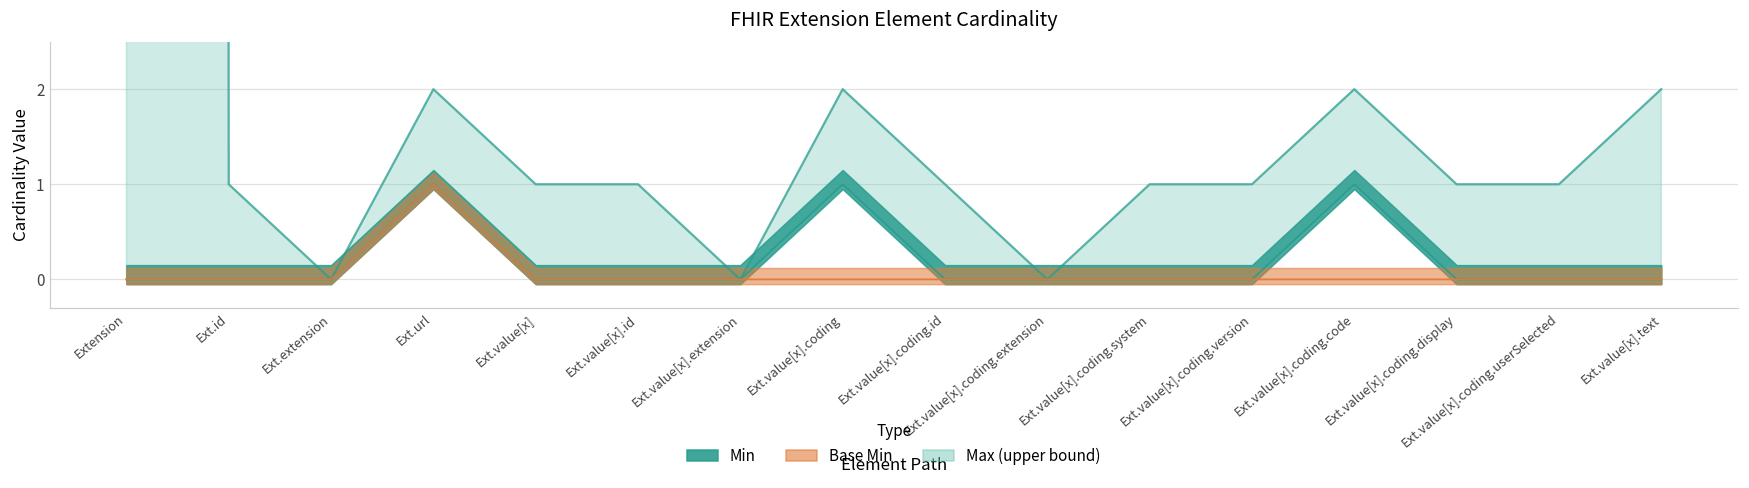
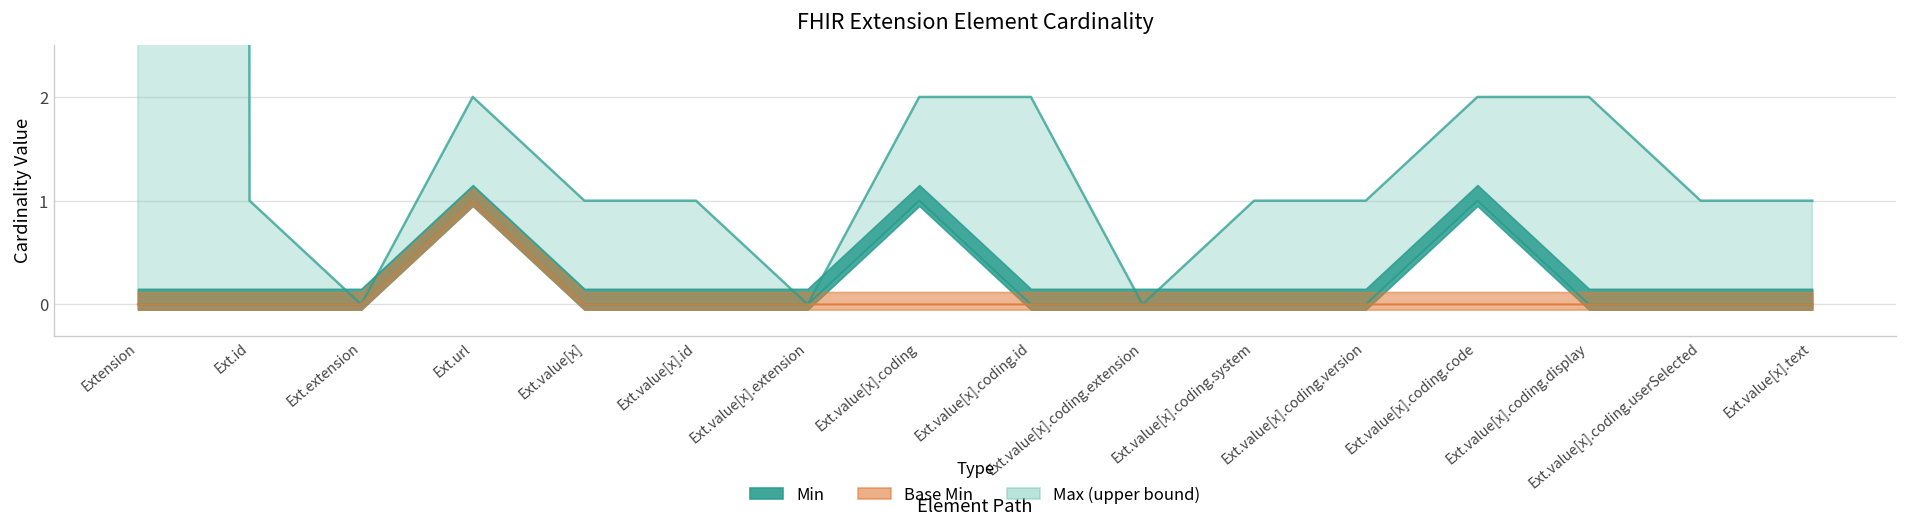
  {
    "Max (upper bound)": {
      "Ext.id": 1,
      "Ext.url": 2,
      "Ext.value[x]": 1,
      "Ext.value[x].id": 1,
      "Ext.value[x].coding": 2,
-     "Ext.value[x].coding.id": 1,
+     "Ext.value[x].coding.id": 2,
      "Ext.value[x].coding.system": 1,
      "Ext.value[x].coding.version": 1,
      "Ext.value[x].coding.code": 2,
-     "Ext.value[x].coding.display": 1,
+     "Ext.value[x].coding.display": 2,
      "Ext.value[x].coding.userSelected": 1,
-     "Ext.value[x].text": 2
+     "Ext.value[x].text": 1
    }
  }
